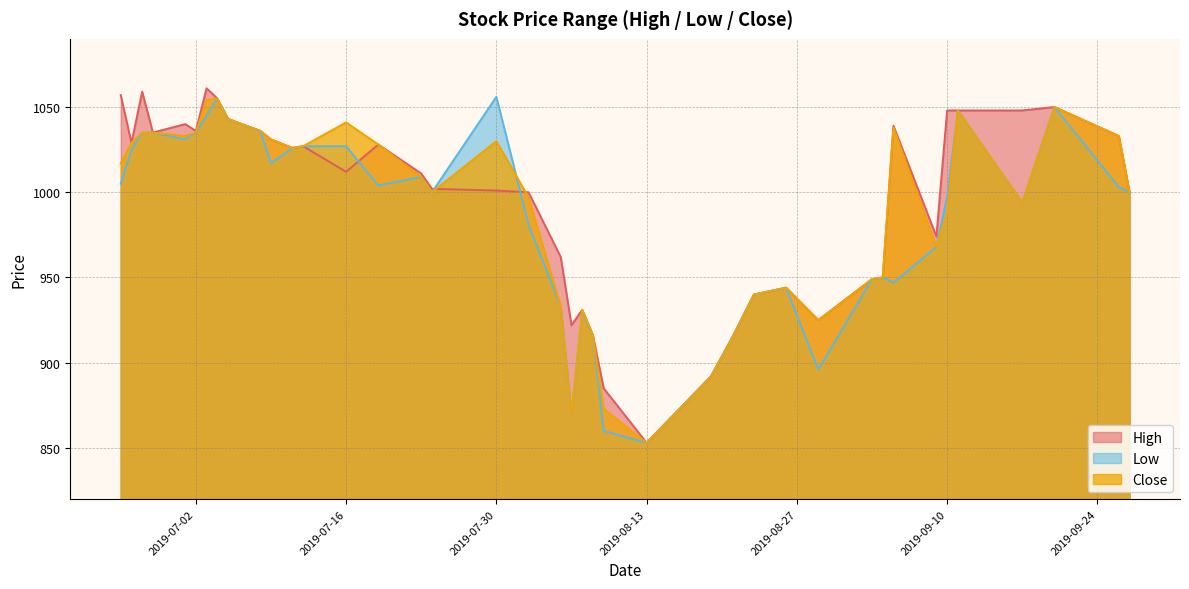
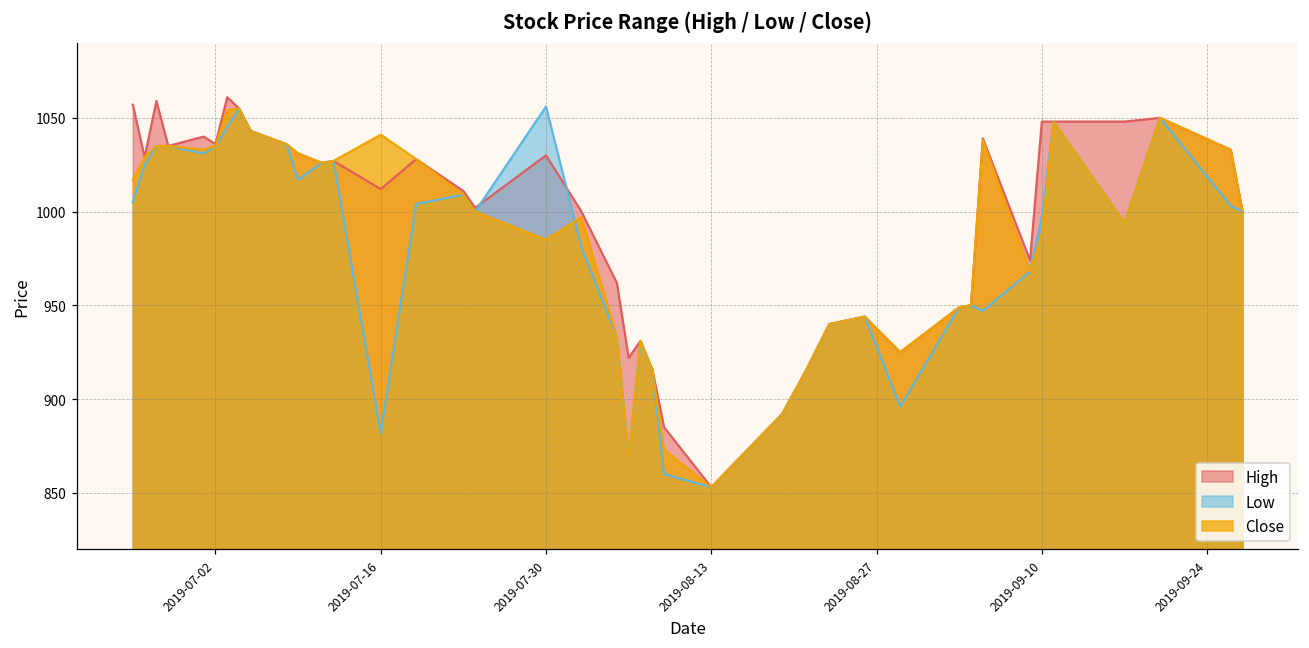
  {
    "High": {
      "2019-07-16": 1012,
-     "2019-07-30": 1001,
+     "2019-07-30": 1030,
      "2019-09-10": 1048
    },
    "Low": {
-     "2019-07-16": 1027,
+     "2019-07-16": 882,
      "2019-07-30": 1056,
      "2019-09-10": 997
    },
    "Close": {
      "2019-07-16": 1041,
-     "2019-07-30": 1030,
+     "2019-07-30": 985,
      "2019-09-10": 988
    }
  }
